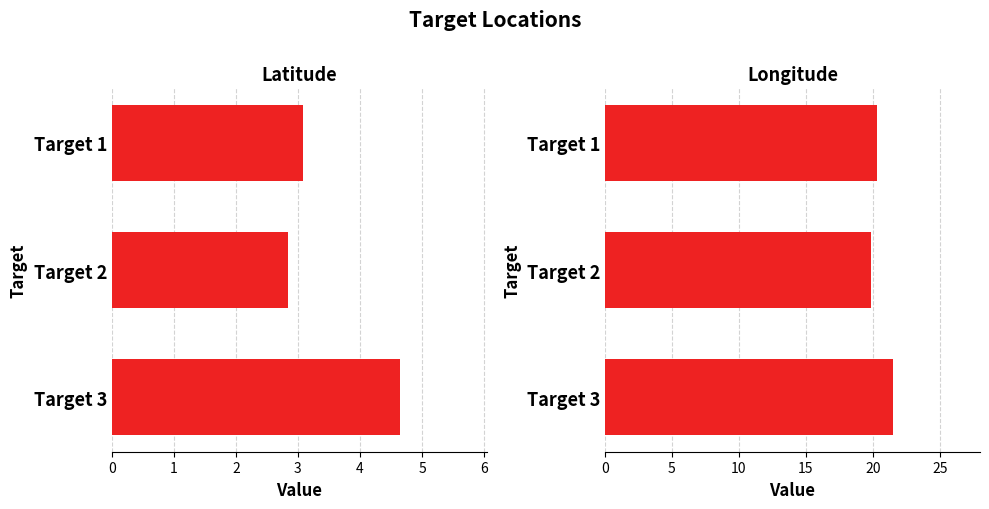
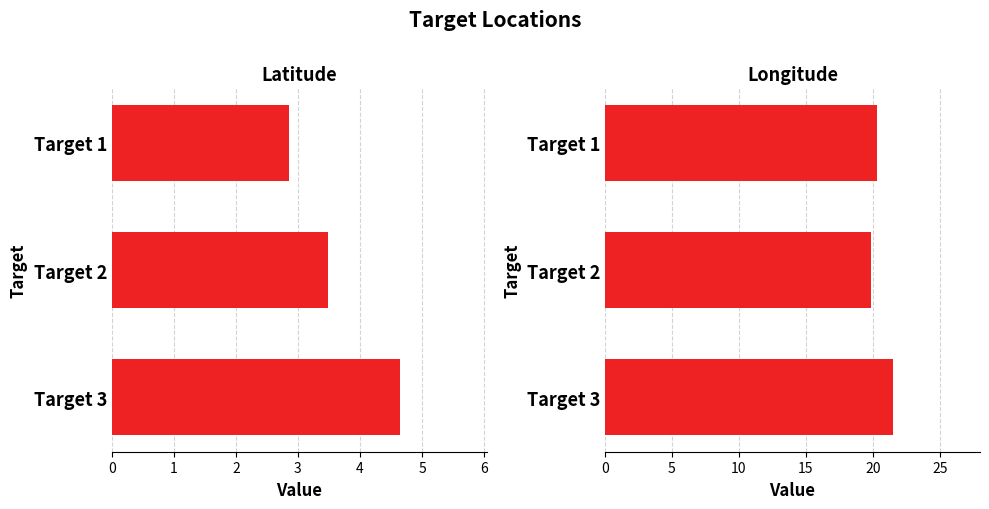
  {
    "Latitude": {
-     "Target 1": 3.1,
-     "Target 2": 2.8,
+     "Target 1": 2.9,
+     "Target 2": 3.5,
      "Target 3": 4.7
    },
    "Longitude": {
      "Target 1": 20.3,
      "Target 2": 19.9,
      "Target 3": 21.5
    }
  }
